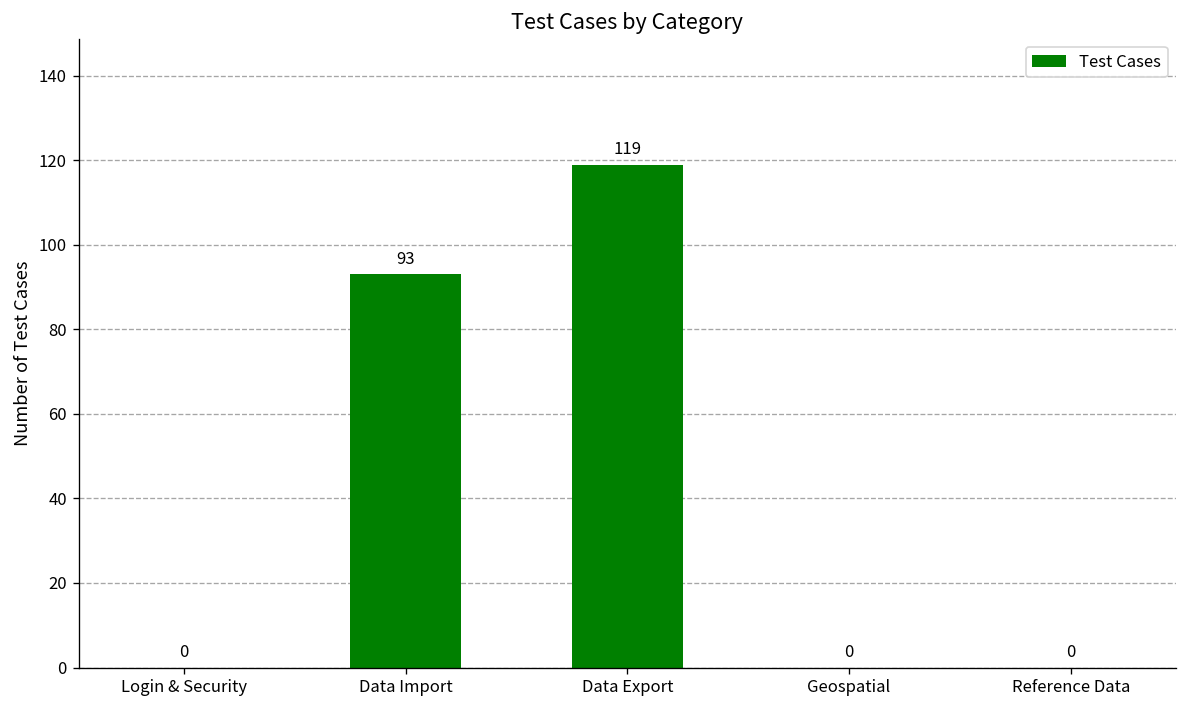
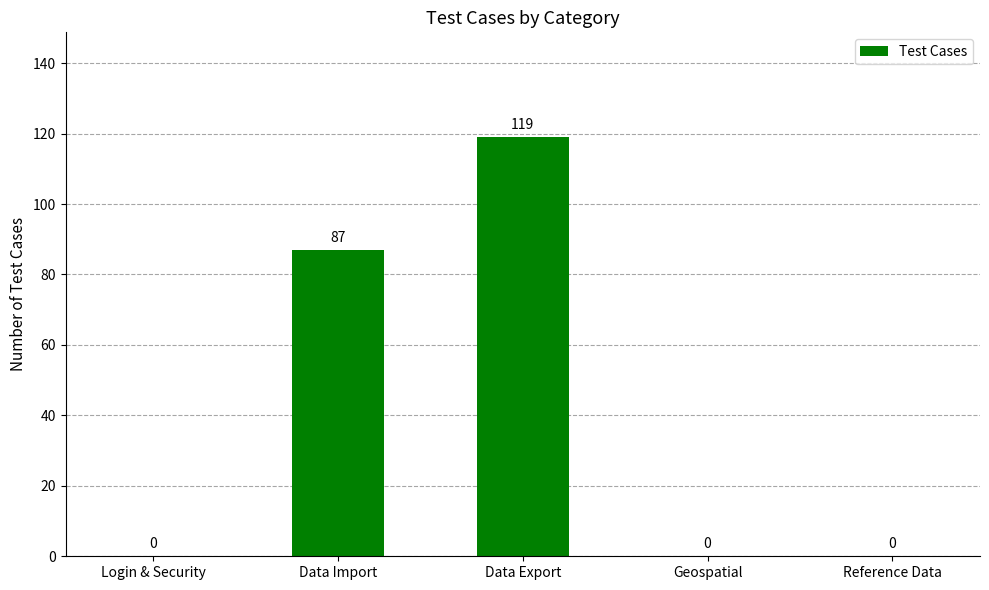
  {
    "Login & Security": 0,
-   "Data Import": 93,
+   "Data Import": 87,
    "Data Export": 119,
    "Geospatial": 0,
    "Reference Data": 0
  }
